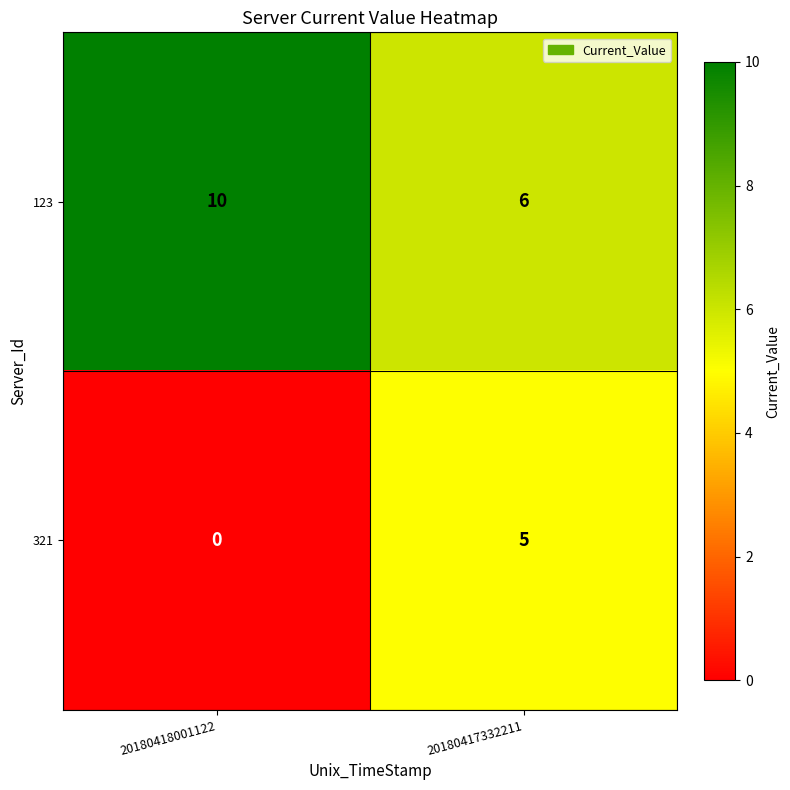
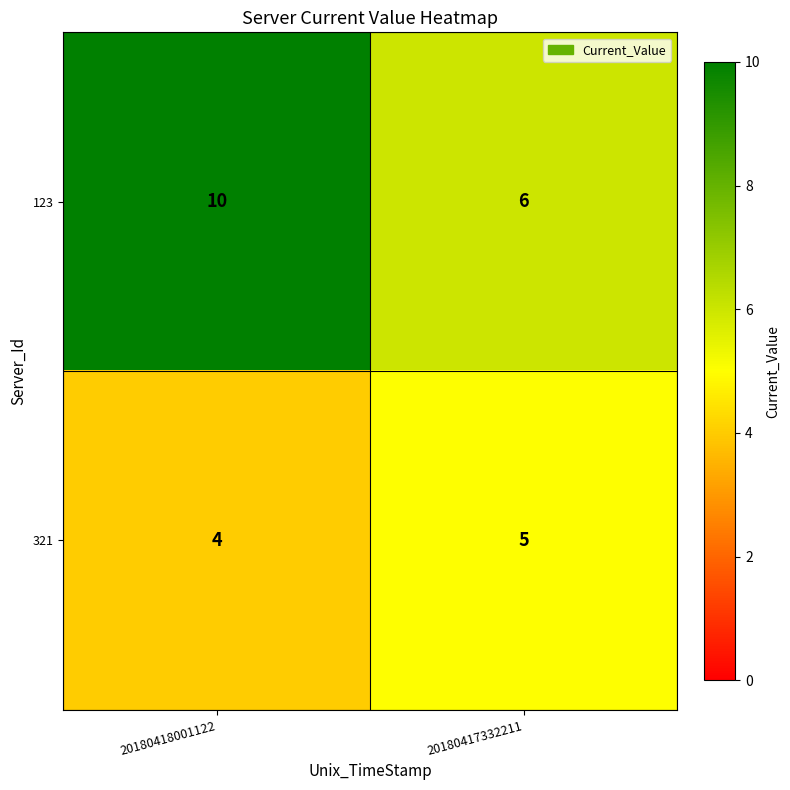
  {
    "123": {
      "20180418001122": 10,
      "20180417332211": 6
    },
    "321": {
-     "20180418001122": 0,
+     "20180418001122": 4,
      "20180417332211": 5
    }
  }
